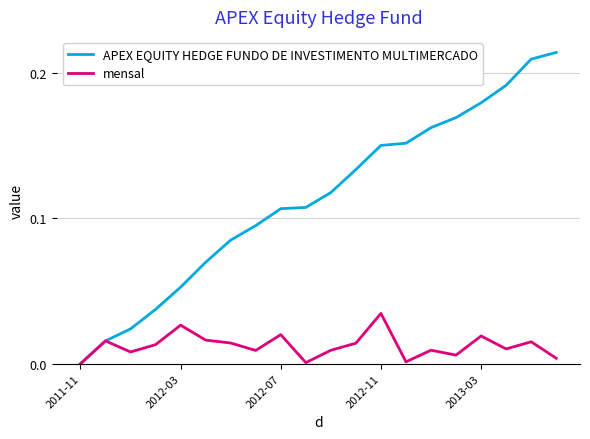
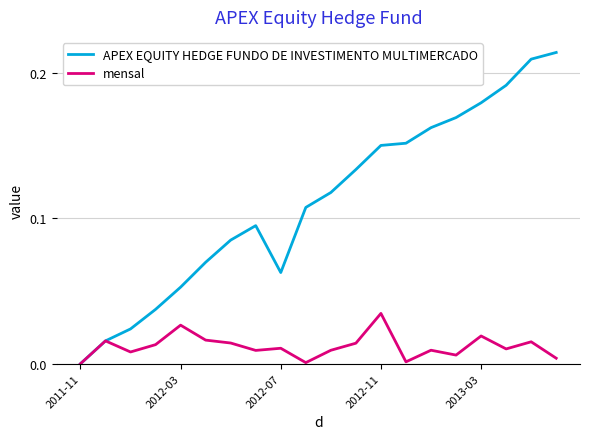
  {
    "APEX EQUITY HEDGE FUNDO DE INVESTIMENTO MULTIMERCADO": {
      "2012-03": 0.053,
-     "2012-07": 0.107,
+     "2012-07": 0.063,
      "2012-11": 0.150,
      "2013-03": 0.179
    },
    "mensal": {
      "2012-03": 0.027,
-     "2012-07": 0.020,
+     "2012-07": 0.011,
      "2012-11": 0.035,
      "2013-03": 0.019
    }
  }
